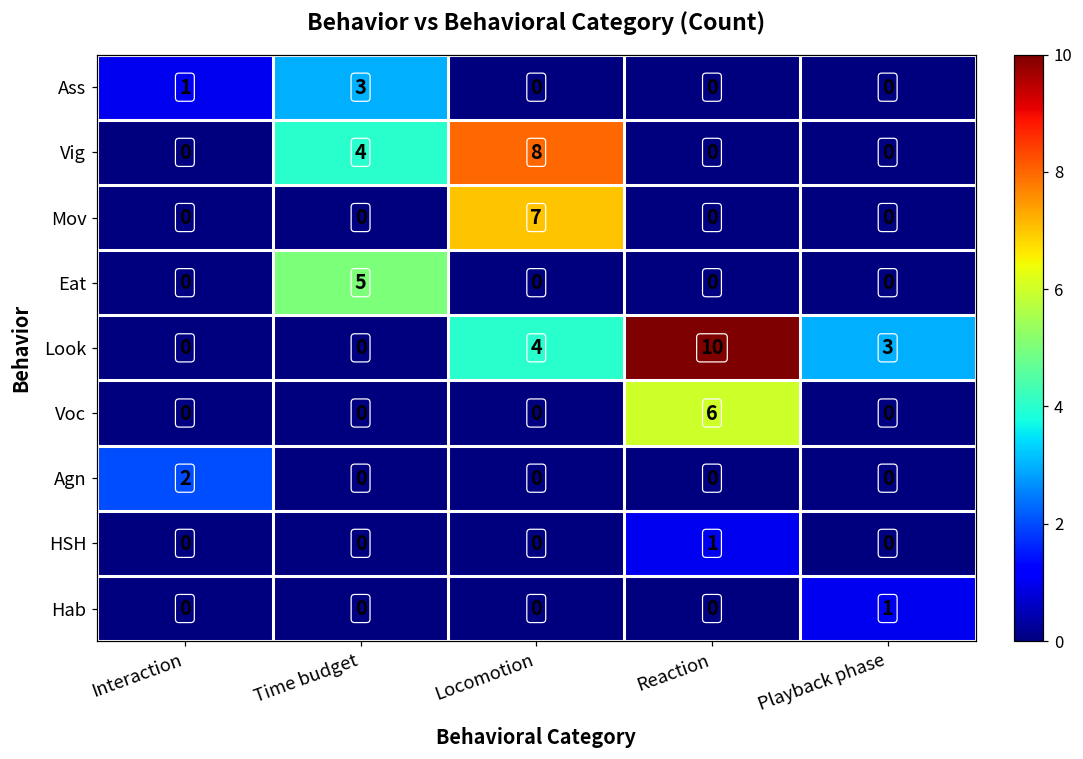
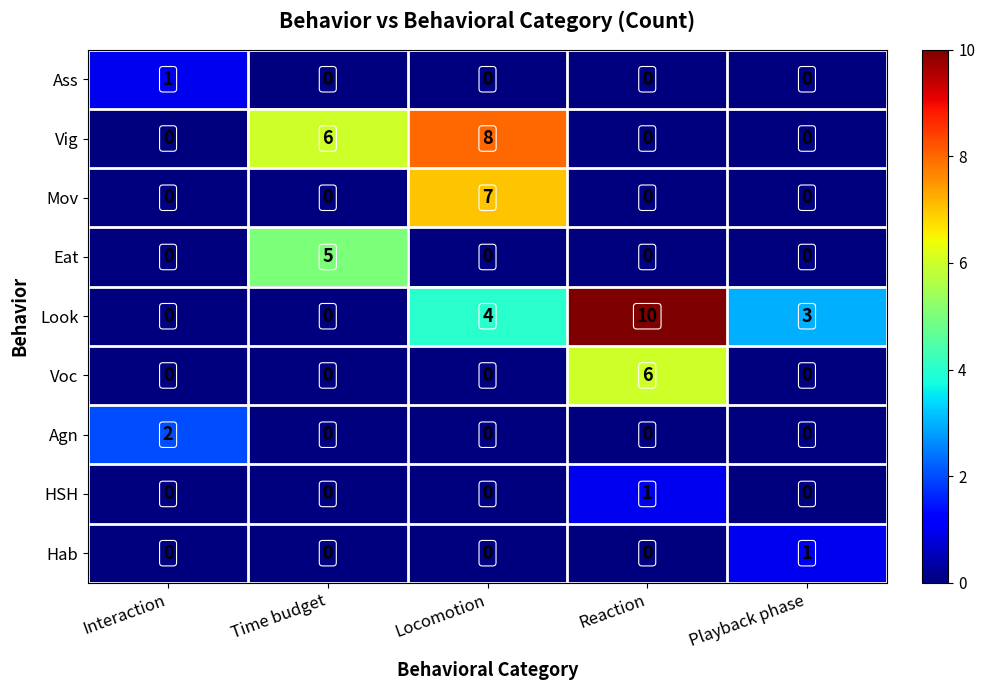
  {
    "Ass": {
-     "Time budget": 3
+     "Time budget": 0
    },
    "Vig": {
-     "Time budget": 4
+     "Time budget": 6
    }
  }
